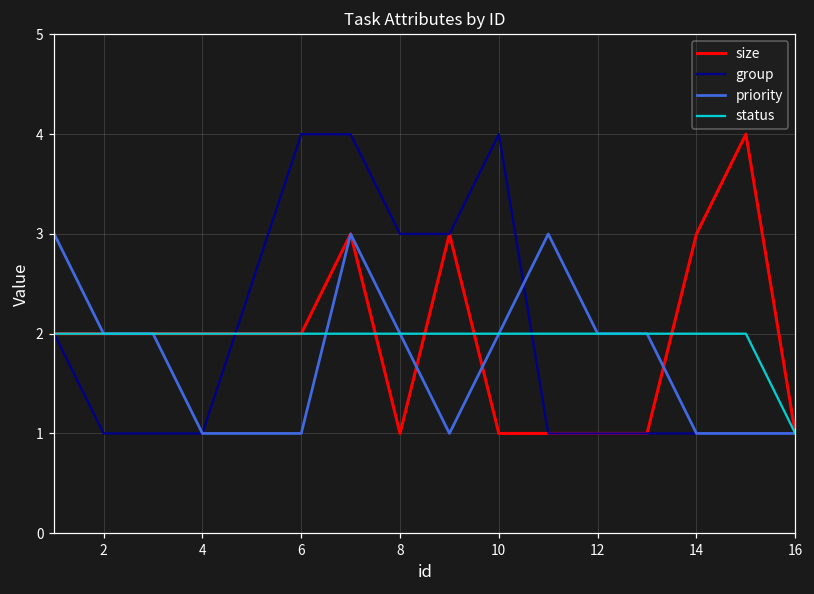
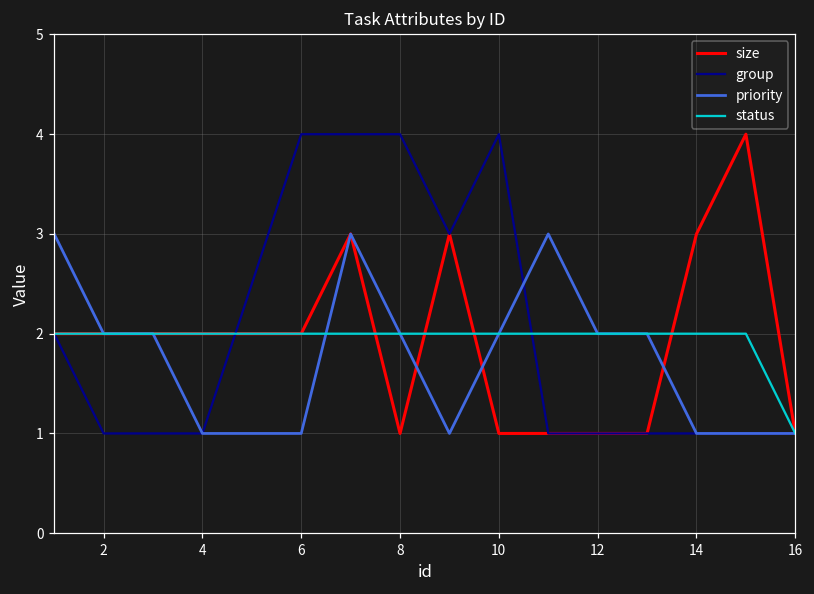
  {
    "size": {
      "8": 1,
      "10": 1,
      "14": 3
    },
    "group": {
      "2": 1,
      "6": 4,
-     "8": 3,
+     "8": 4,
      "10": 4
    },
    "priority": {
      "6": 1
    },
    "status": {
      "14": 2
    }
  }
